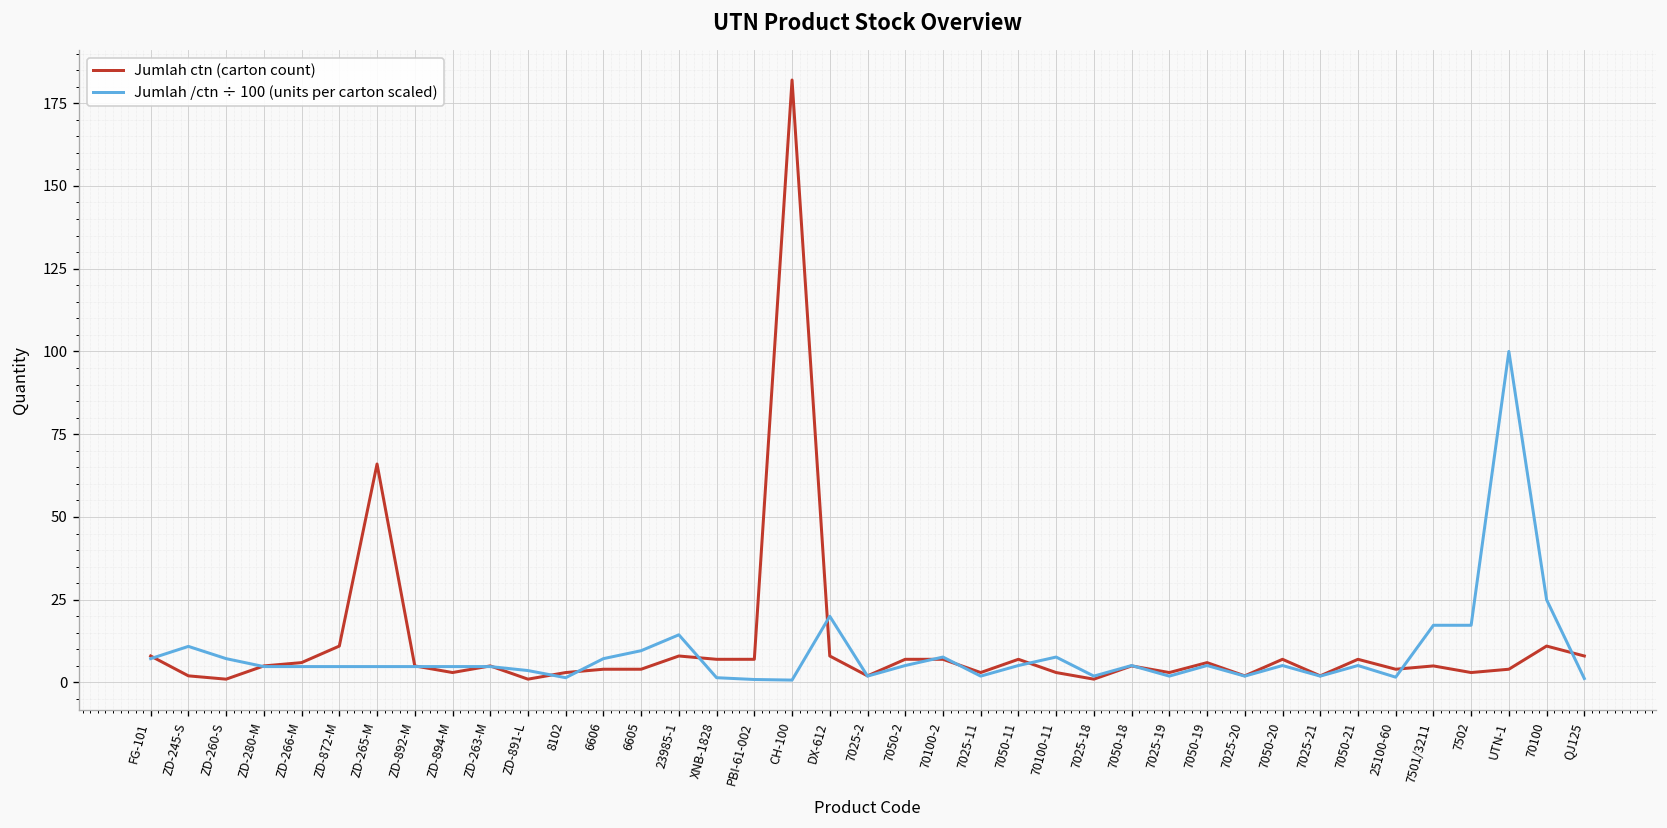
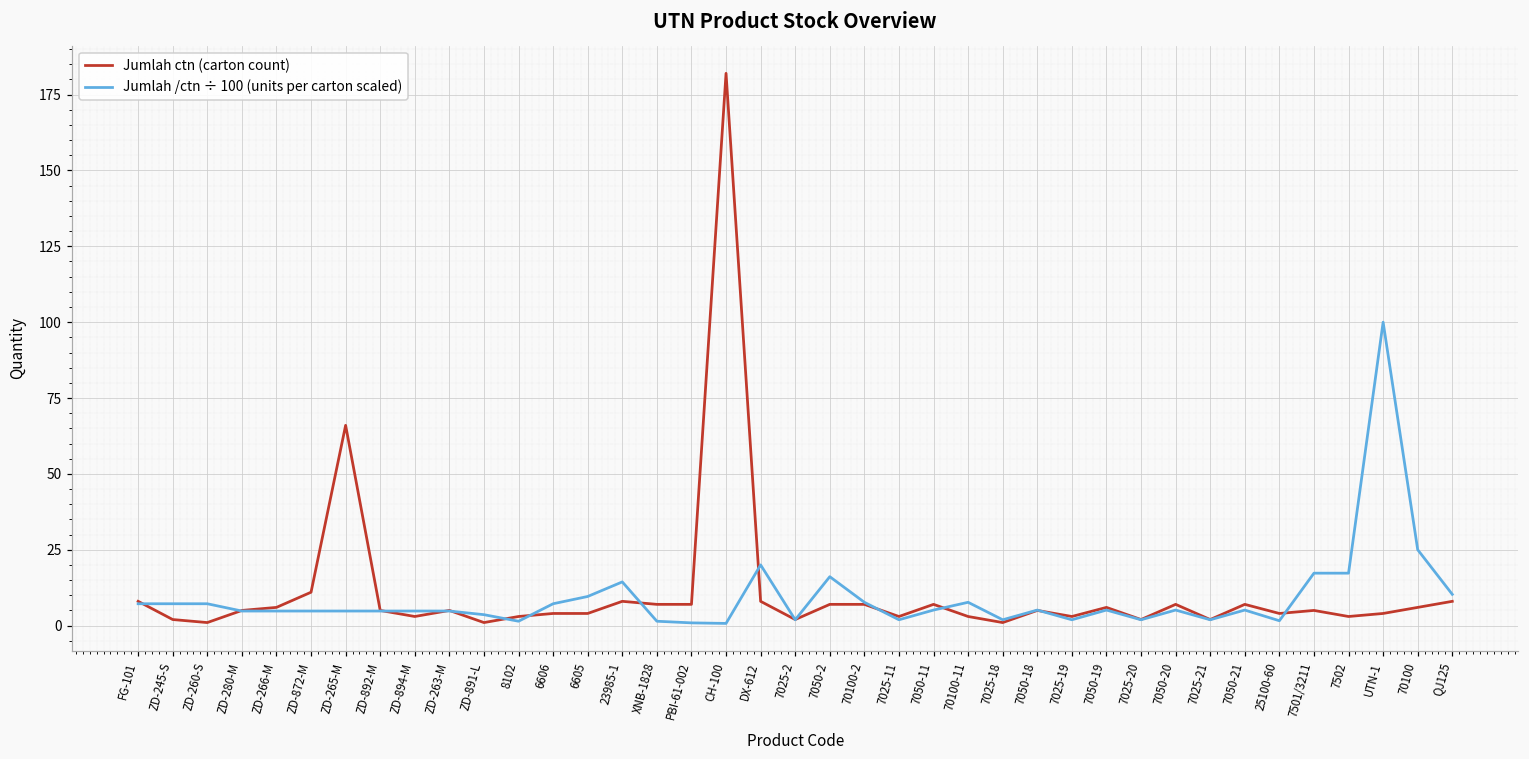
  {
    "Jumlah ctn (carton count)": {
      "ZD-245-S": 2,
      "ZD-260-S": 1,
      "ZD-266-M": 6,
      "ZD-872-M": 11,
      "ZD-265-M": 66,
      "ZD-894-M": 3,
      "ZD-891-L": 1,
      "8102": 3,
      "6606": 4,
      "6605": 4,
      "23985-1": 8,
      "XNB-1828": 7,
      "PBI-61-002": 7,
      "CH-100": 182,
      "DX-612": 8,
      "7050-2": 7,
      "7025-11": 3,
      "7050-11": 7,
      "70100-11": 3,
      "7025-18": 1,
      "7025-19": 3,
      "7050-20": 7,
      "7050-21": 7,
      "25100-60": 4,
      "7501/3211": 5,
      "7502": 3,
      "UTN-1": 4,
-     "70100": 11,
+     "70100": 6,
      "QJ125": 8
    },
    "Jumlah /ctn ÷ 100 (units per carton scaled)": {
-     "ZD-245-S": 11,
+     "ZD-245-S": 7,
      "ZD-260-S": 7,
      "ZD-266-M": 5,
      "ZD-872-M": 5,
      "ZD-265-M": 5,
      "ZD-894-M": 5,
      "ZD-891-L": 4,
      "8102": 1,
      "6606": 7,
      "6605": 10,
      "23985-1": 14,
      "XNB-1828": 1,
      "PBI-61-002": 1,
      "CH-100": 1,
      "DX-612": 20,
-     "7050-2": 5,
+     "7050-2": 16,
      "7025-11": 2,
      "7050-11": 5,
      "70100-11": 8,
      "7025-18": 2,
      "7025-19": 2,
      "7050-20": 5,
      "7050-21": 5,
      "25100-60": 2,
      "7501/3211": 17,
      "7502": 17,
      "UTN-1": 100,
      "70100": 25,
-     "QJ125": 1
+     "QJ125": 10
    }
  }
